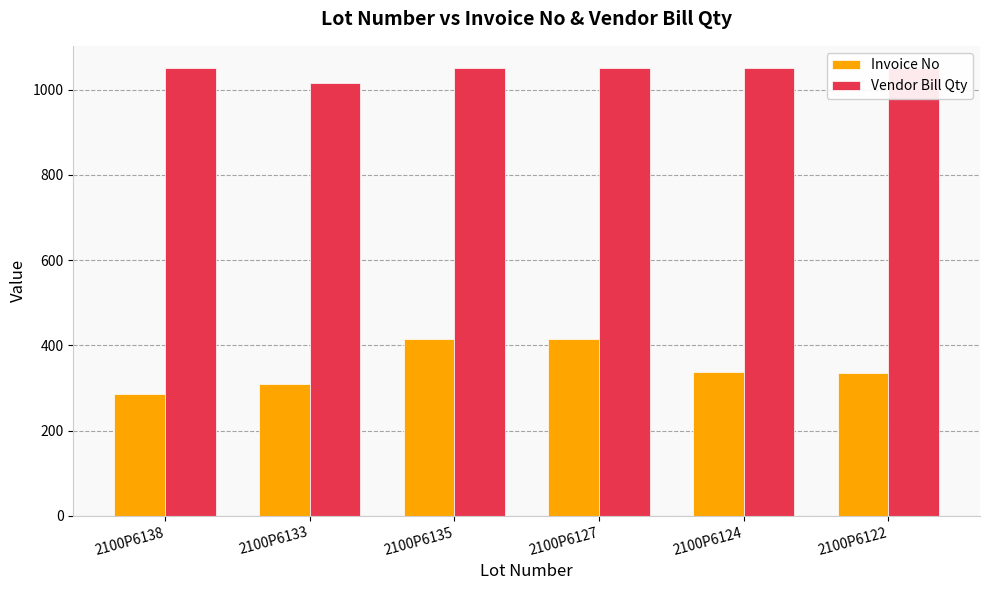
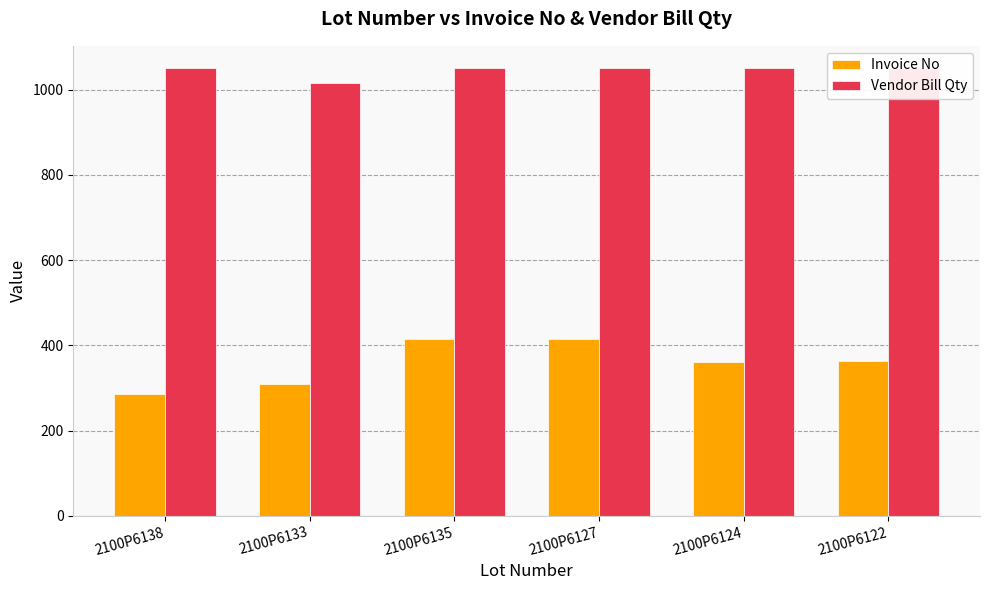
  {
    "Invoice No": {
      "2100P6138": 290,
      "2100P6133": 310,
      "2100P6135": 420,
      "2100P6127": 420,
-     "2100P6124": 340,
-     "2100P6122": 340
+     "2100P6124": 360,
+     "2100P6122": 360
    },
    "Vendor Bill Qty": {
      "2100P6138": 1050,
      "2100P6133": 1020,
      "2100P6135": 1050,
      "2100P6127": 1050,
      "2100P6124": 1050
    }
  }
